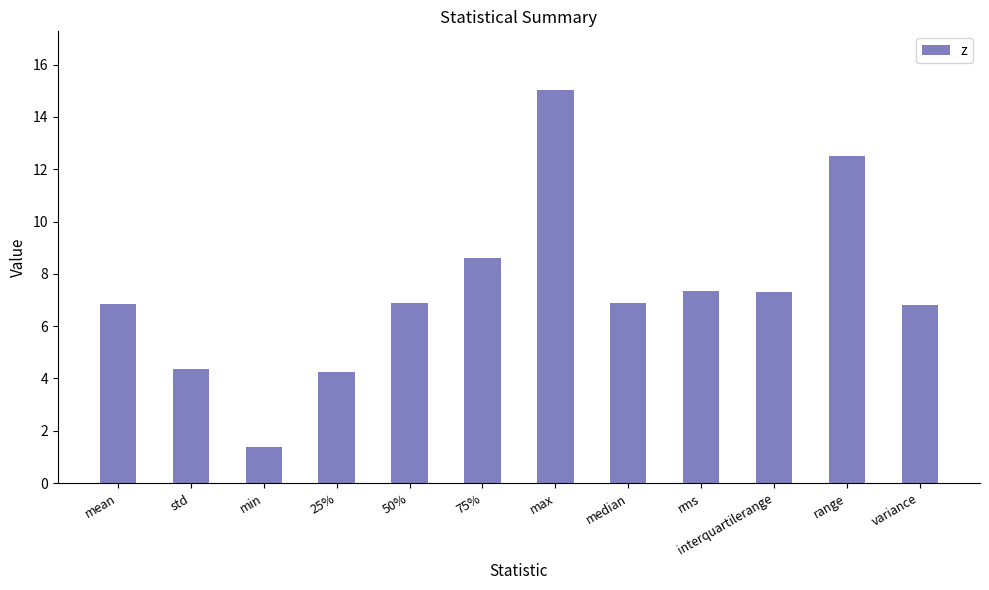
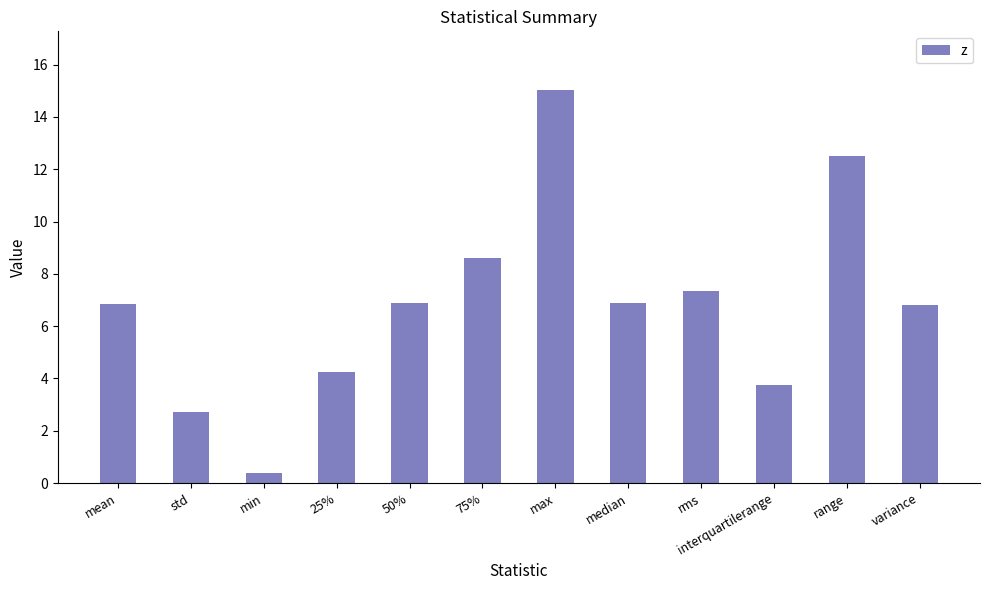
  {
    "mean": 6.8,
-   "std": 4.4,
-   "min": 1.4,
+   "std": 2.7,
+   "min": 0.4,
    "25%": 4.3,
    "50%": 6.9,
    "75%": 8.6,
    "max": 15.0,
    "median": 6.9,
    "rms": 7.4,
-   "interquartilerange": 7.3,
+   "interquartilerange": 3.7,
    "range": 12.5,
    "variance": 6.8
  }
